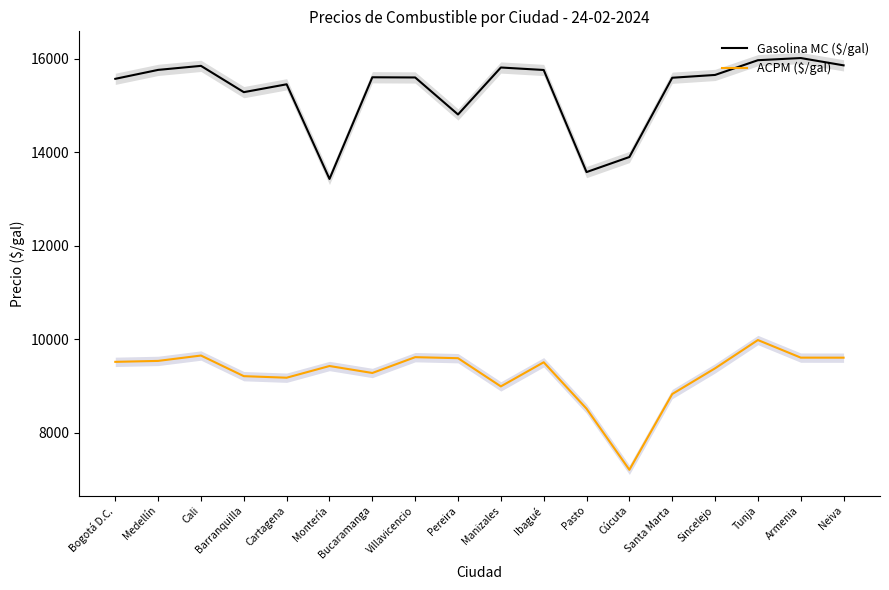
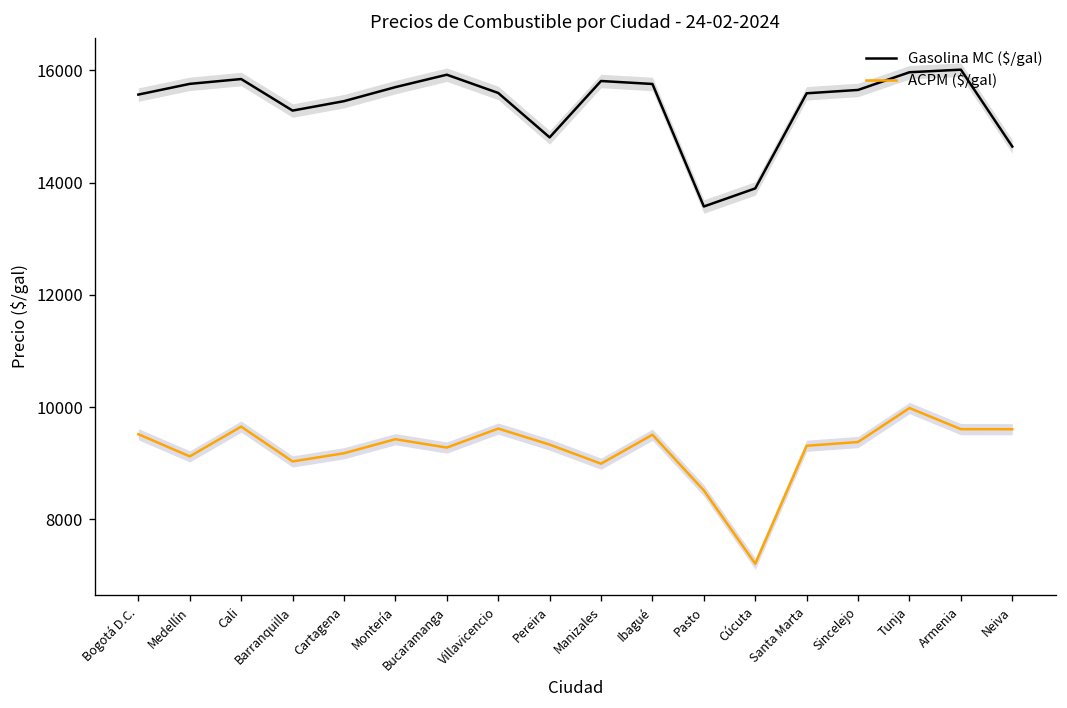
  {
    "Gasolina MC ($/gal)": {
      "Bogotá D.C.": 15600,
      "Medellín": 15800,
      "Cali": 15800,
      "Barranquilla": 15300,
      "Cartagena": 15400,
-     "Montería": 13400,
-     "Bucaramanga": 15600,
+     "Montería": 15700,
+     "Bucaramanga": 15900,
      "Villavicencio": 15600,
      "Pereira": 14800,
      "Manizales": 15800,
      "Ibagué": 15800,
      "Pasto": 13600,
      "Cúcuta": 13900,
      "Santa Marta": 15600,
      "Sincelejo": 15600,
      "Tunja": 16000,
      "Armenia": 16000,
-     "Neiva": 15900
+     "Neiva": 14600
    },
    "ACPM ($/gal)": {
      "Bogotá D.C.": 9500,
-     "Medellín": 9500,
+     "Medellín": 9100,
      "Cali": 9700,
-     "Barranquilla": 9200,
+     "Barranquilla": 9000,
      "Cartagena": 9200,
      "Montería": 9400,
      "Bucaramanga": 9300,
      "Villavicencio": 9600,
-     "Pereira": 9600,
+     "Pereira": 9300,
      "Manizales": 9000,
      "Ibagué": 9500,
      "Pasto": 8500,
      "Cúcuta": 7200,
-     "Santa Marta": 8800,
+     "Santa Marta": 9300,
      "Sincelejo": 9400,
      "Tunja": 10000,
      "Armenia": 9600,
      "Neiva": 9600
    }
  }
